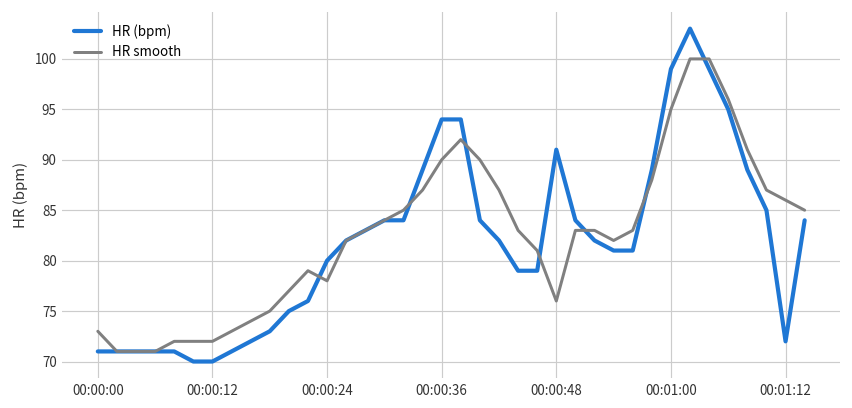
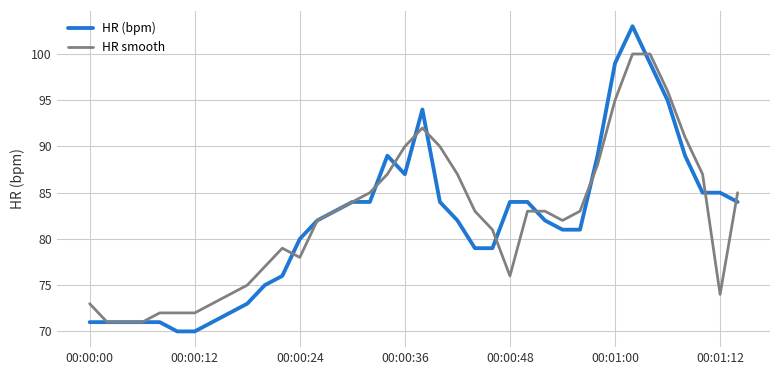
  {
    "HR (bpm)": {
      "00:00:00": 71,
      "00:00:12": 70,
      "00:00:24": 80,
-     "00:00:36": 94,
-     "00:00:48": 91,
+     "00:00:36": 87,
+     "00:00:48": 84,
      "00:01:00": 99,
-     "00:01:12": 72
+     "00:01:12": 85
    },
    "HR smooth": {
      "00:00:00": 73,
      "00:00:12": 72,
      "00:00:24": 78,
      "00:00:36": 90,
      "00:00:48": 76,
      "00:01:00": 95,
-     "00:01:12": 86
+     "00:01:12": 74
    }
  }
